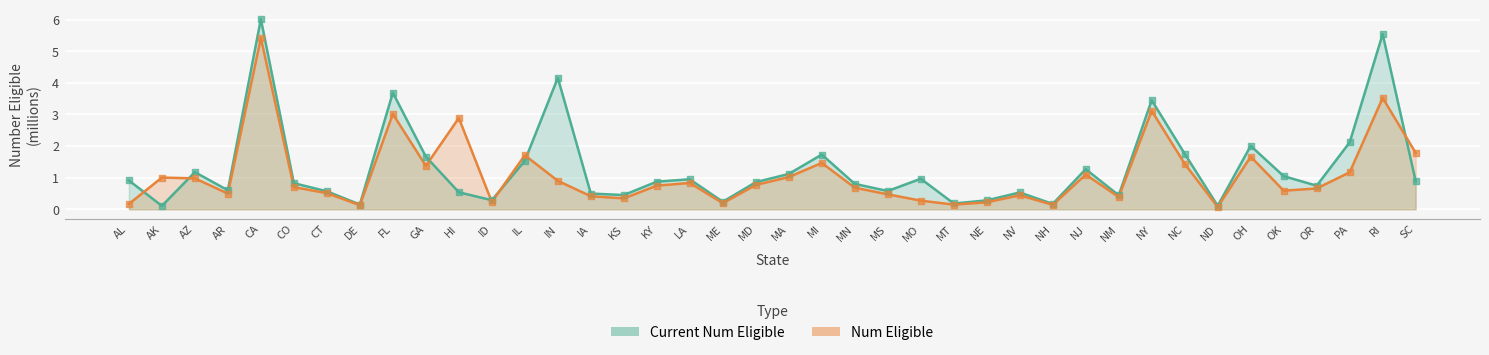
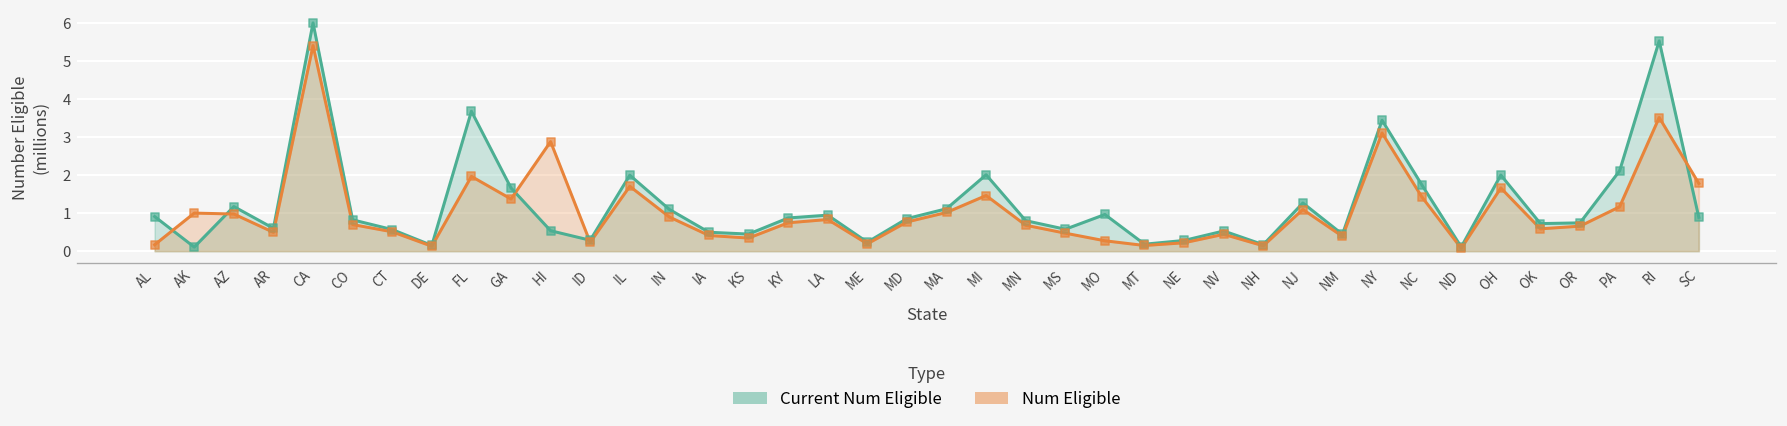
  {
    "Current Num Eligible": {
      "AL": 0.9,
      "AK": 0.1,
      "AZ": 1.2,
      "AR": 0.6,
      "CA": 6.0,
      "CO": 0.8,
      "FL": 3.7,
      "GA": 1.7,
      "HI": 0.5,
-     "IL": 1.5,
-     "IN": 4.2,
+     "IL": 2.0,
+     "IN": 1.1,
      "IA": 0.5,
      "KS": 0.4,
      "KY": 0.9,
      "LA": 0.9,
      "MD": 0.9,
      "MA": 1.1,
-     "MI": 1.7,
+     "MI": 2.0,
      "MN": 0.8,
      "MS": 0.6,
      "MO": 1.0,
      "NV": 0.5,
      "NJ": 1.3,
      "NY": 3.4,
      "NC": 1.8,
      "OH": 2.0,
-     "OK": 1.0,
+     "OK": 0.7,
      "OR": 0.7,
      "PA": 2.1,
      "RI": 5.5,
      "SC": 0.9
    },
    "Num Eligible": {
      "AL": 0.2,
      "AK": 1.0,
      "AZ": 1.0,
      "AR": 0.5,
      "CA": 5.4,
      "CO": 0.7,
-     "FL": 3.0,
+     "FL": 2.0,
      "GA": 1.4,
      "HI": 2.9,
      "IL": 1.7,
      "IN": 0.9,
      "IA": 0.4,
      "KS": 0.3,
      "KY": 0.7,
      "LA": 0.8,
      "MD": 0.8,
      "MA": 1.0,
      "MI": 1.5,
      "MN": 0.7,
      "MS": 0.5,
      "MO": 0.3,
      "NV": 0.4,
      "NJ": 1.1,
      "NY": 3.1,
      "NC": 1.4,
      "OH": 1.7,
      "OK": 0.6,
      "OR": 0.7,
      "PA": 1.2,
      "RI": 3.5,
      "SC": 1.8
    }
  }
